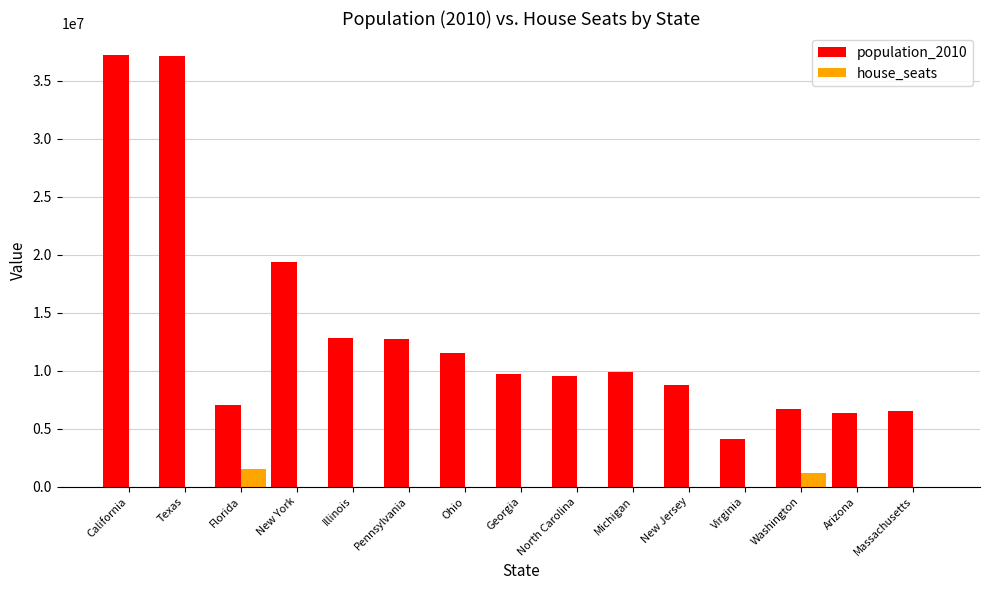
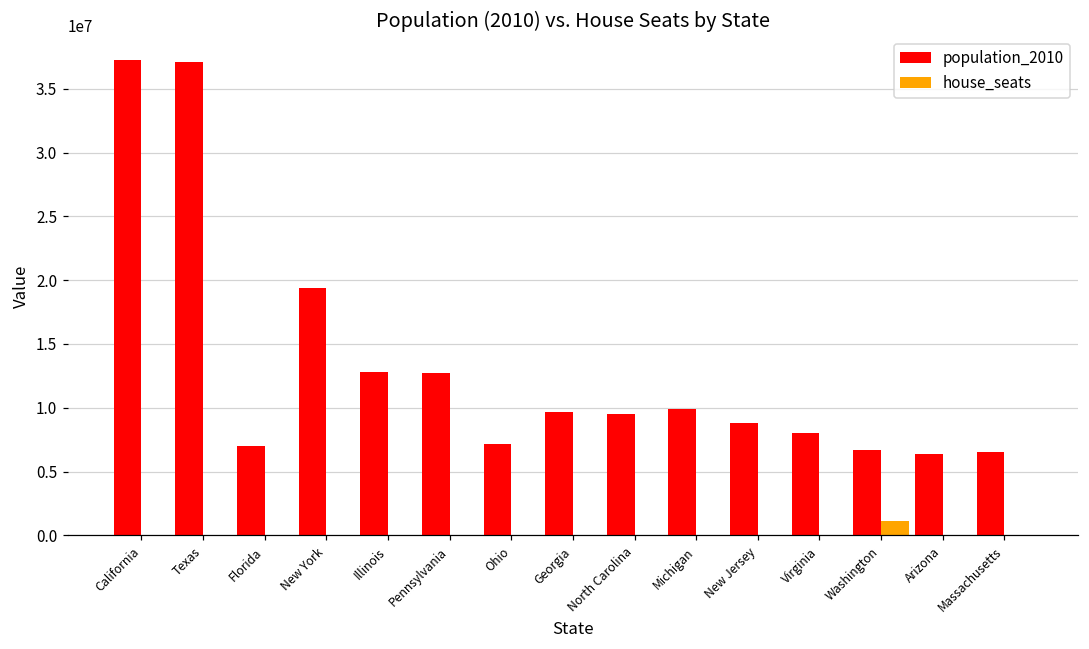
  {
    "population_2010": {
      "California": 37300000,
      "Texas": 37100000,
      "Florida": 7000000,
      "New York": 19400000,
      "Illinois": 12800000,
      "Pennsylvania": 12700000,
-     "Ohio": 11500000,
+     "Ohio": 7100000,
      "Georgia": 9700000,
      "North Carolina": 9500000,
      "Michigan": 9900000,
      "New Jersey": 8800000,
-     "Virginia": 4100000,
+     "Virginia": 8000000,
      "Washington": 6700000,
      "Arizona": 6400000,
      "Massachusetts": 6500000
    },
    "house_seats": {
-     "Florida": 1600000,
+     "Florida": 0,
      "Washington": 1100000
    }
  }
